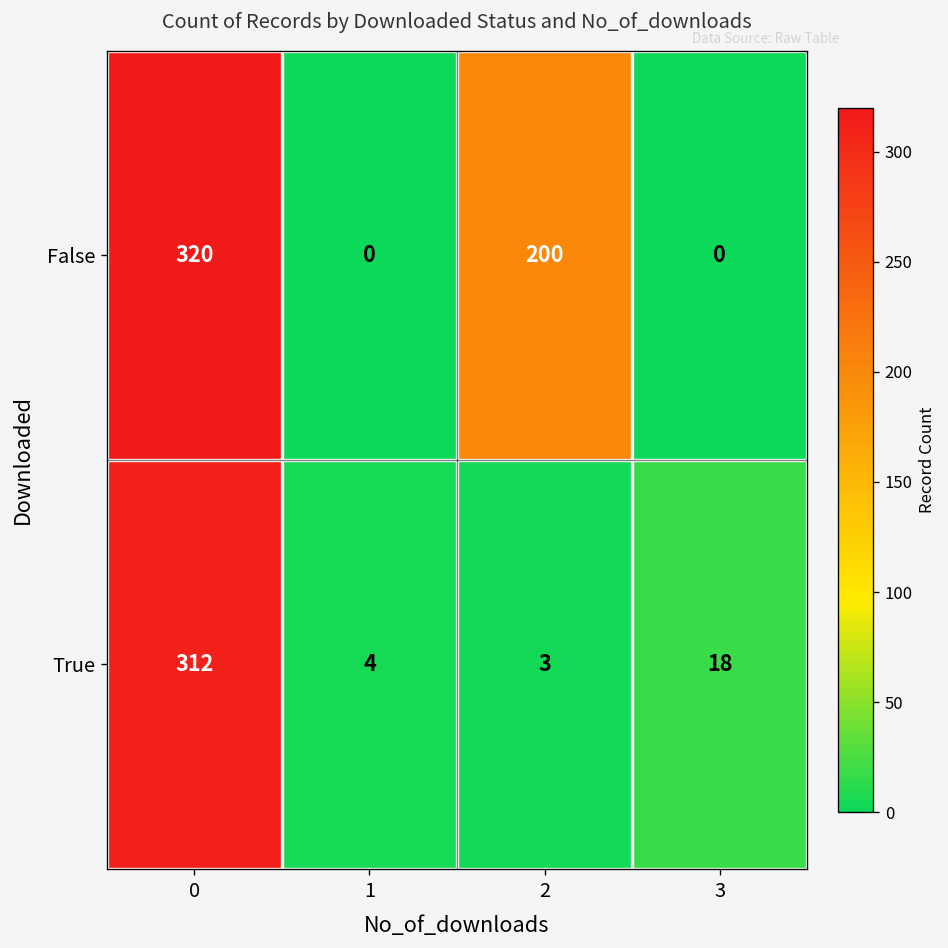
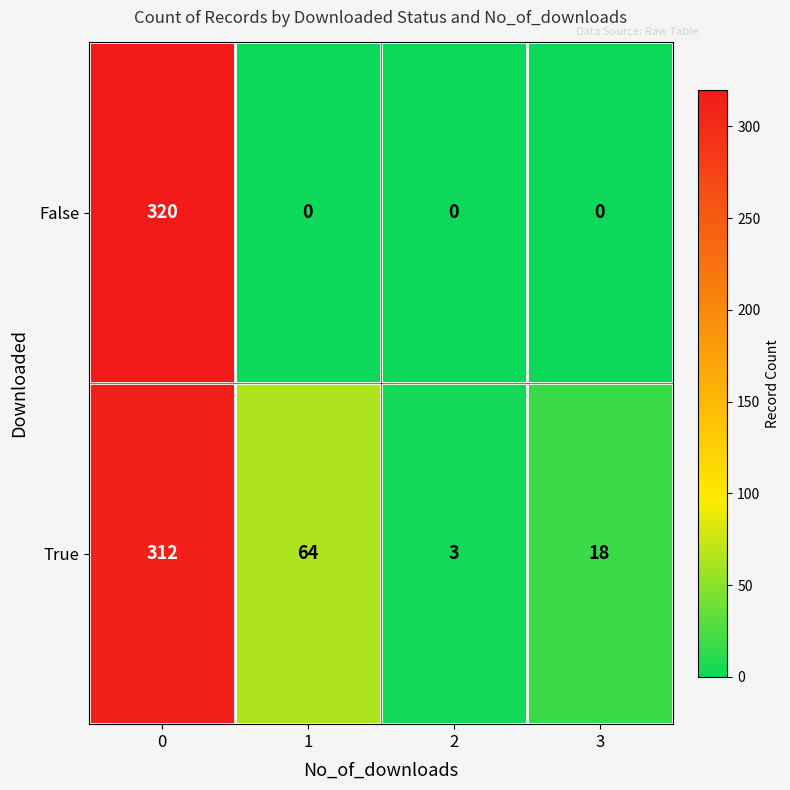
  {
    "False": {
      "0": 320,
      "1": 0,
-     "2": 200,
+     "2": 0,
      "3": 0
    },
    "True": {
      "0": 312,
-     "1": 4,
+     "1": 64,
      "2": 3,
      "3": 18
    }
  }
